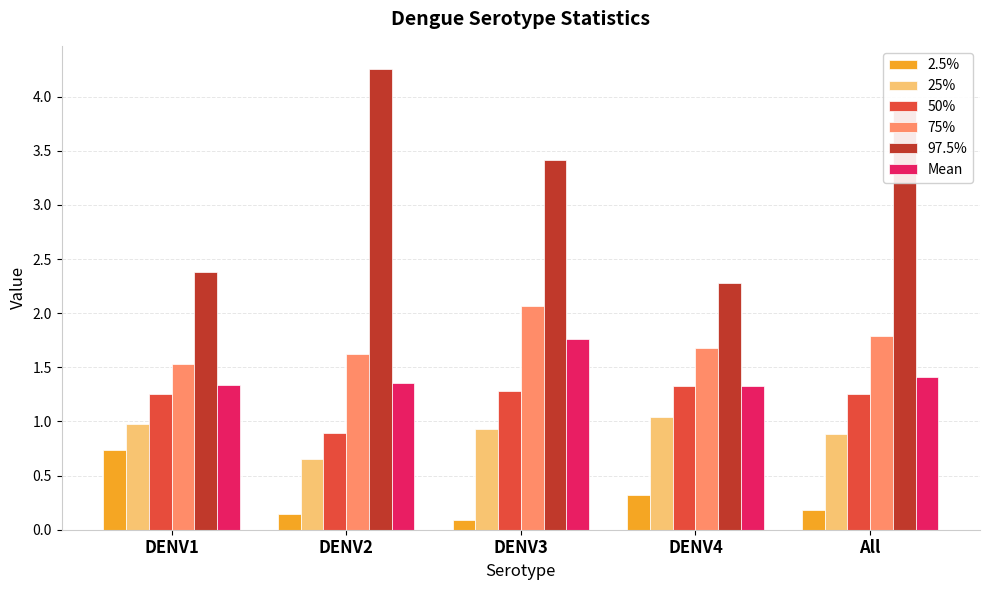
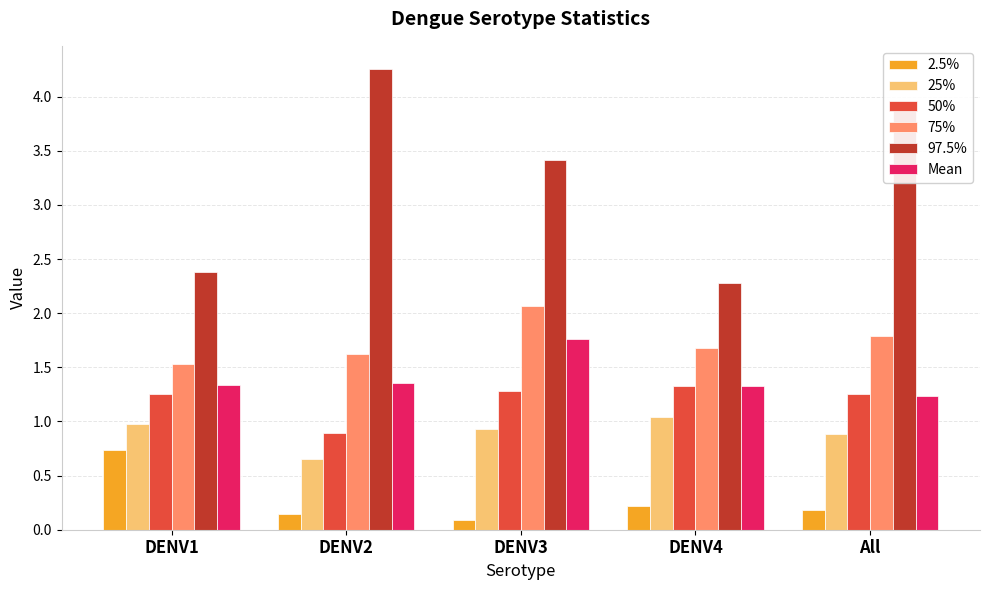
  {
    "2.5%": {
      "DENV1": 0.74,
      "DENV2": 0.15,
      "DENV3": 0.09,
-     "DENV4": 0.32,
+     "DENV4": 0.22,
      "All": 0.18
    },
    "Mean": {
      "DENV1": 1.33,
      "DENV2": 1.36,
      "DENV3": 1.76,
      "DENV4": 1.33,
-     "All": 1.41
+     "All": 1.23
    }
  }
